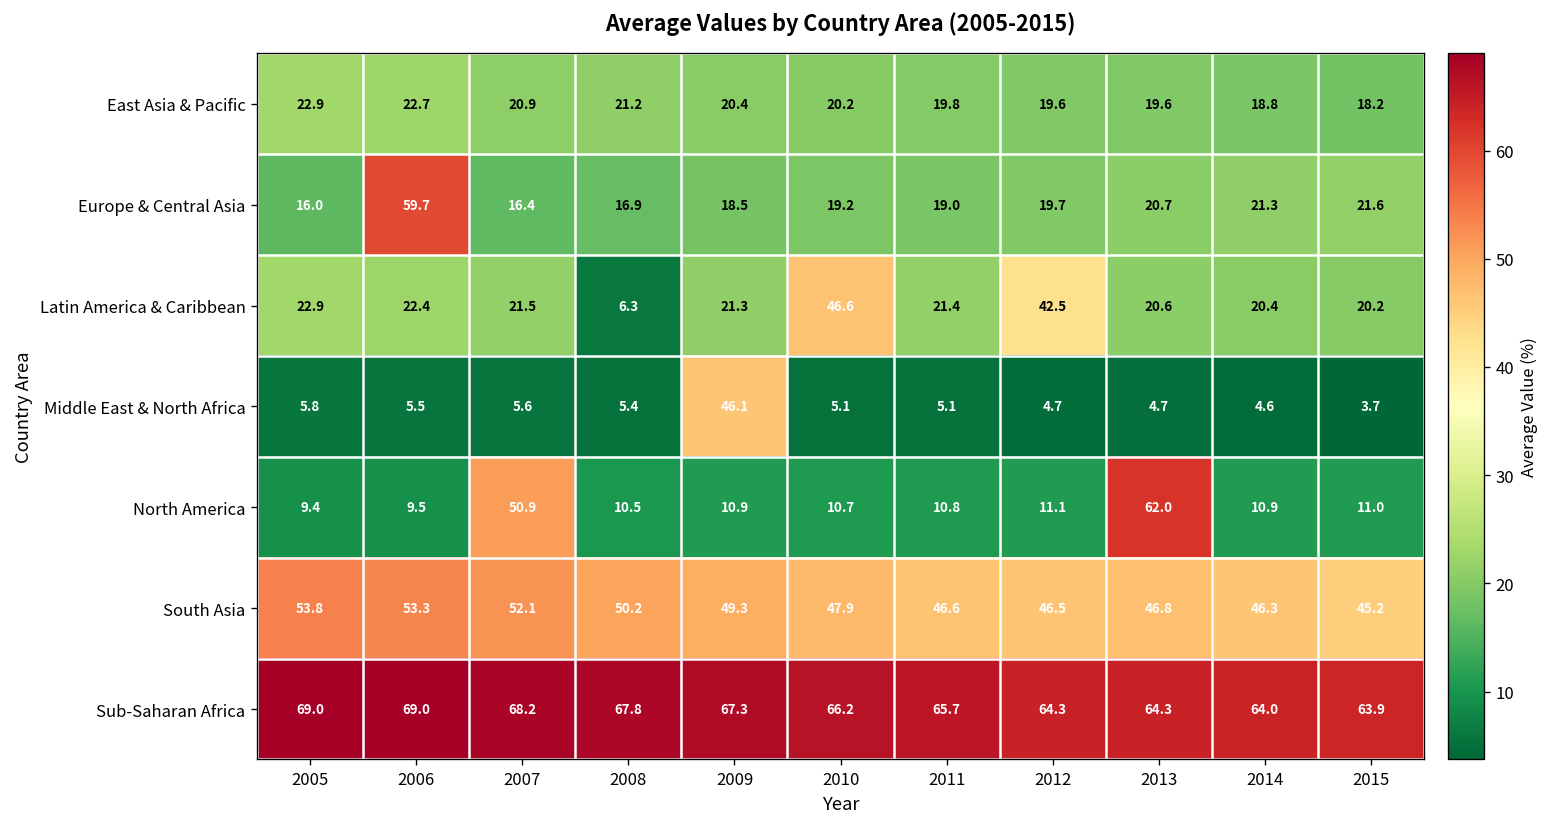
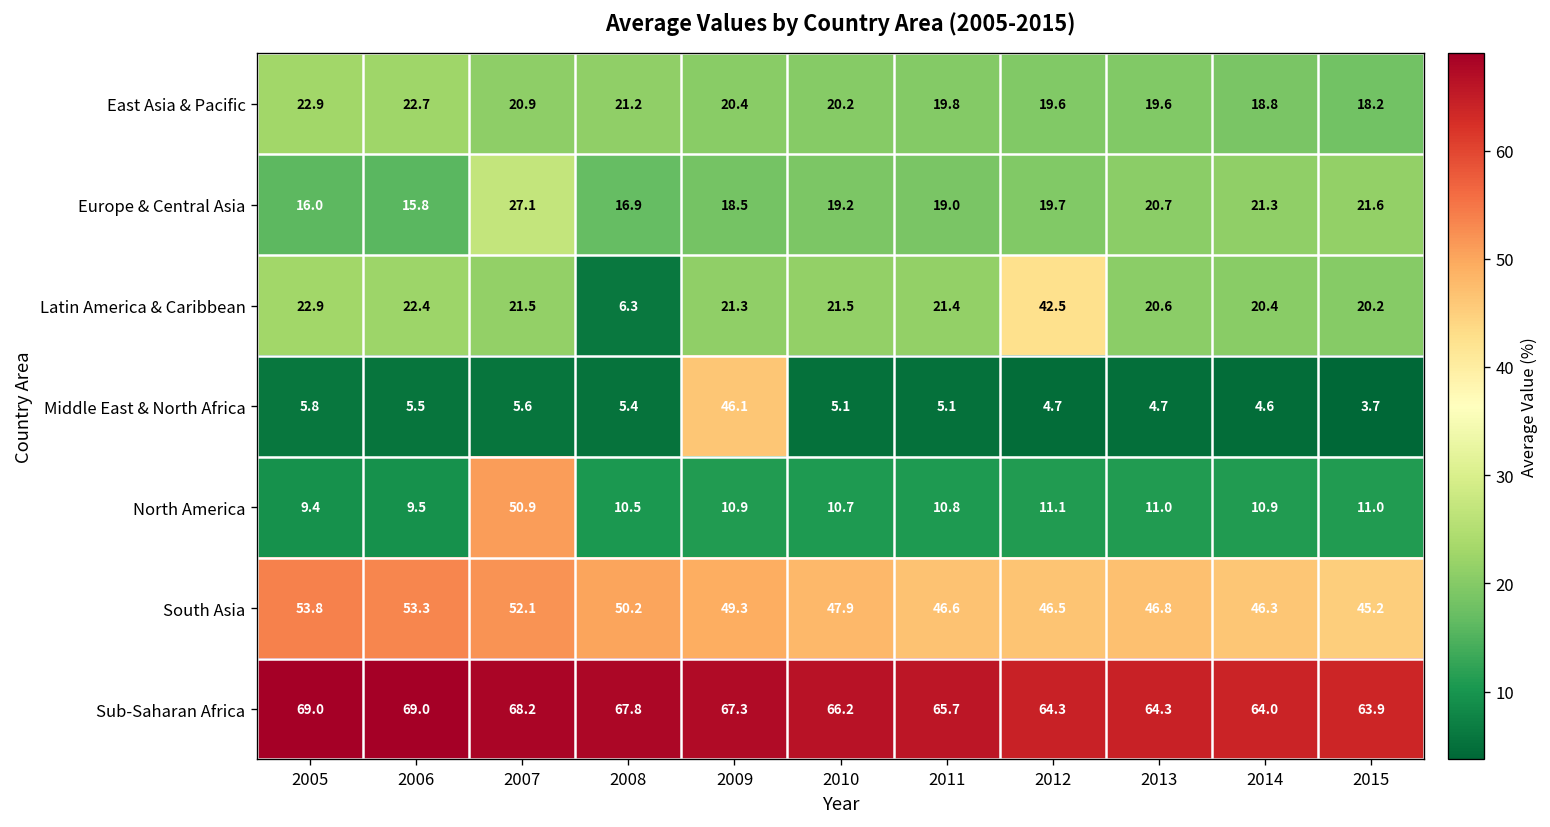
  {
    "East Asia & Pacific": {
      "2005": 22.9,
      "2006": 22.7,
      "2007": 20.9,
      "2008": 21.2,
      "2009": 20.4,
      "2010": 20.2,
      "2011": 19.8,
      "2012": 19.6,
      "2013": 19.6,
      "2014": 18.8,
      "2015": 18.2
    },
    "Europe & Central Asia": {
      "2005": 16.0,
-     "2006": 59.7,
-     "2007": 16.4,
+     "2006": 15.8,
+     "2007": 27.1,
      "2008": 16.9,
      "2009": 18.5,
      "2010": 19.2,
      "2011": 19.0,
      "2012": 19.7,
      "2013": 20.7,
      "2014": 21.3,
      "2015": 21.6
    },
    "Latin America & Caribbean": {
      "2005": 22.9,
      "2006": 22.4,
      "2007": 21.5,
      "2008": 6.3,
      "2009": 21.3,
-     "2010": 46.6,
+     "2010": 21.5,
      "2011": 21.4,
      "2012": 42.5,
      "2013": 20.6,
      "2014": 20.4,
      "2015": 20.2
    },
    "Middle East & North Africa": {
      "2005": 5.8,
      "2006": 5.5,
      "2007": 5.6,
      "2008": 5.4,
      "2009": 46.1,
      "2010": 5.1,
      "2011": 5.1,
      "2012": 4.7,
      "2013": 4.7,
      "2014": 4.6,
      "2015": 3.7
    },
    "North America": {
      "2005": 9.4,
      "2006": 9.5,
      "2007": 50.9,
      "2008": 10.5,
      "2009": 10.9,
      "2010": 10.7,
      "2011": 10.8,
      "2012": 11.1,
-     "2013": 62.0,
+     "2013": 11.0,
      "2014": 10.9,
      "2015": 11.0
    },
    "South Asia": {
      "2005": 53.8,
      "2006": 53.3,
      "2007": 52.1,
      "2008": 50.2,
      "2009": 49.3,
      "2010": 47.9,
      "2011": 46.6,
      "2012": 46.5,
      "2013": 46.8,
      "2014": 46.3,
      "2015": 45.2
    },
    "Sub-Saharan Africa": {
      "2005": 69.0,
      "2006": 69.0,
      "2007": 68.2,
      "2008": 67.8,
      "2009": 67.3,
      "2010": 66.2,
      "2011": 65.7,
      "2012": 64.3,
      "2013": 64.3,
      "2014": 64.0,
      "2015": 63.9
    }
  }
